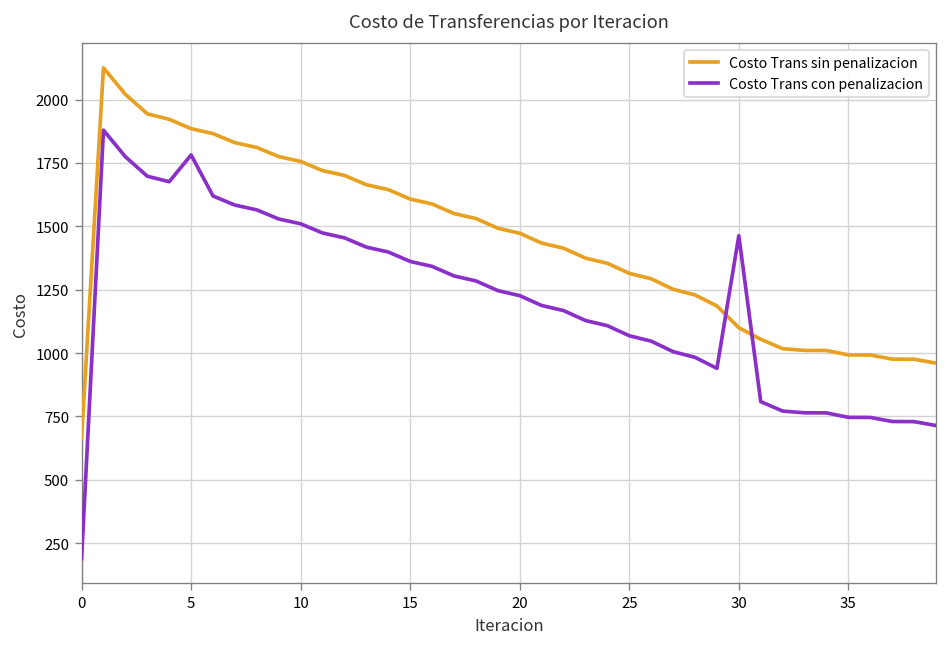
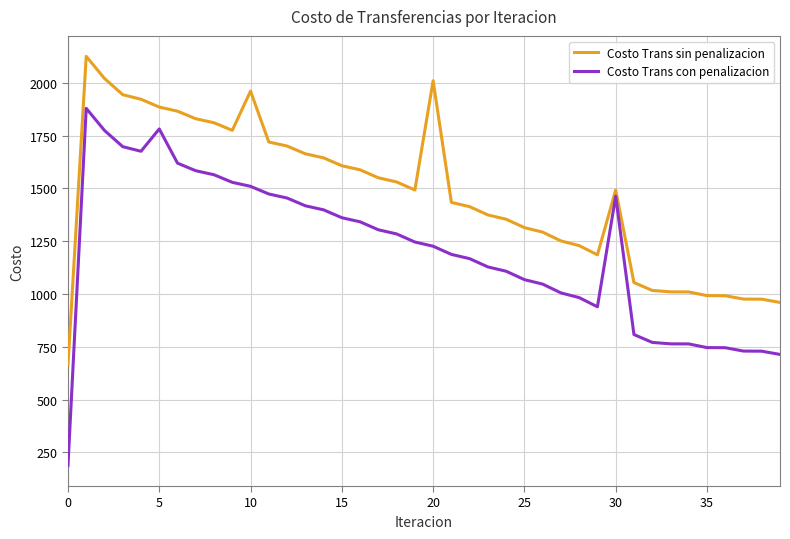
  {
    "Costo Trans sin penalizacion": {
      "0": 660,
      "5": 1890,
-     "10": 1760,
+     "10": 1960,
      "15": 1610,
-     "20": 1470,
+     "20": 2010,
      "25": 1310,
-     "30": 1100,
+     "30": 1490,
      "35": 990
    },
    "Costo Trans con penalizacion": {
      "0": 190,
      "5": 1780,
      "10": 1510,
      "15": 1360,
      "20": 1230,
      "25": 1070,
      "30": 1460,
      "35": 750
    }
  }
